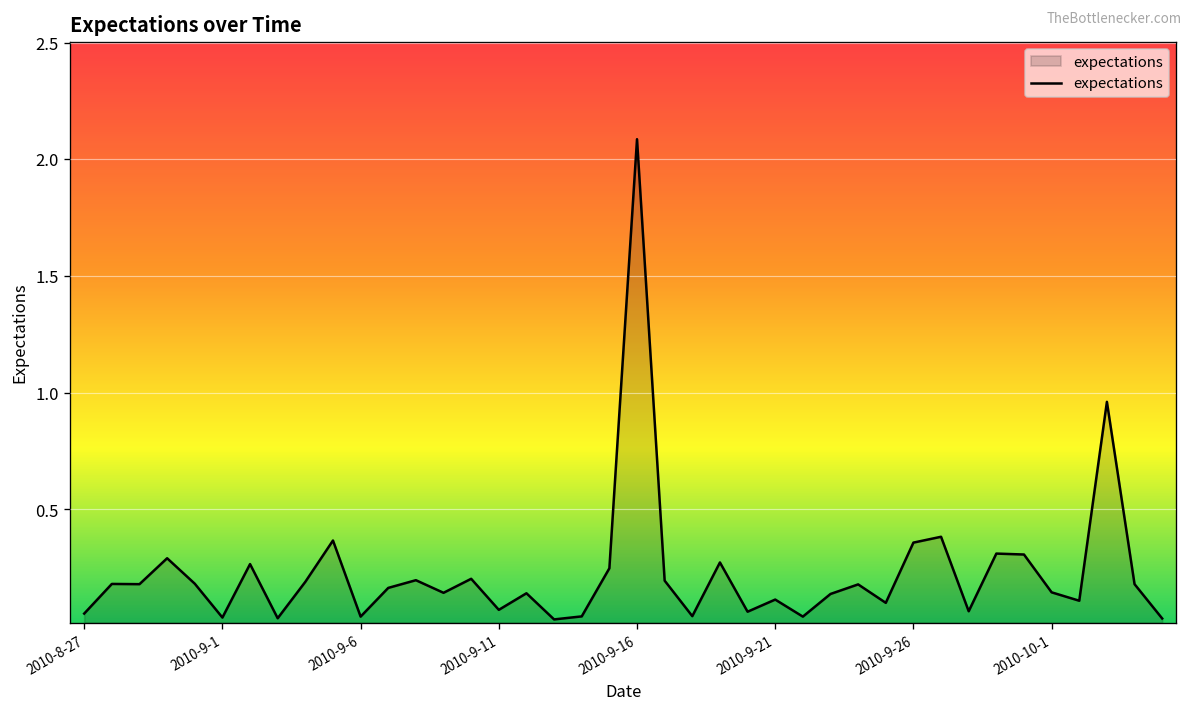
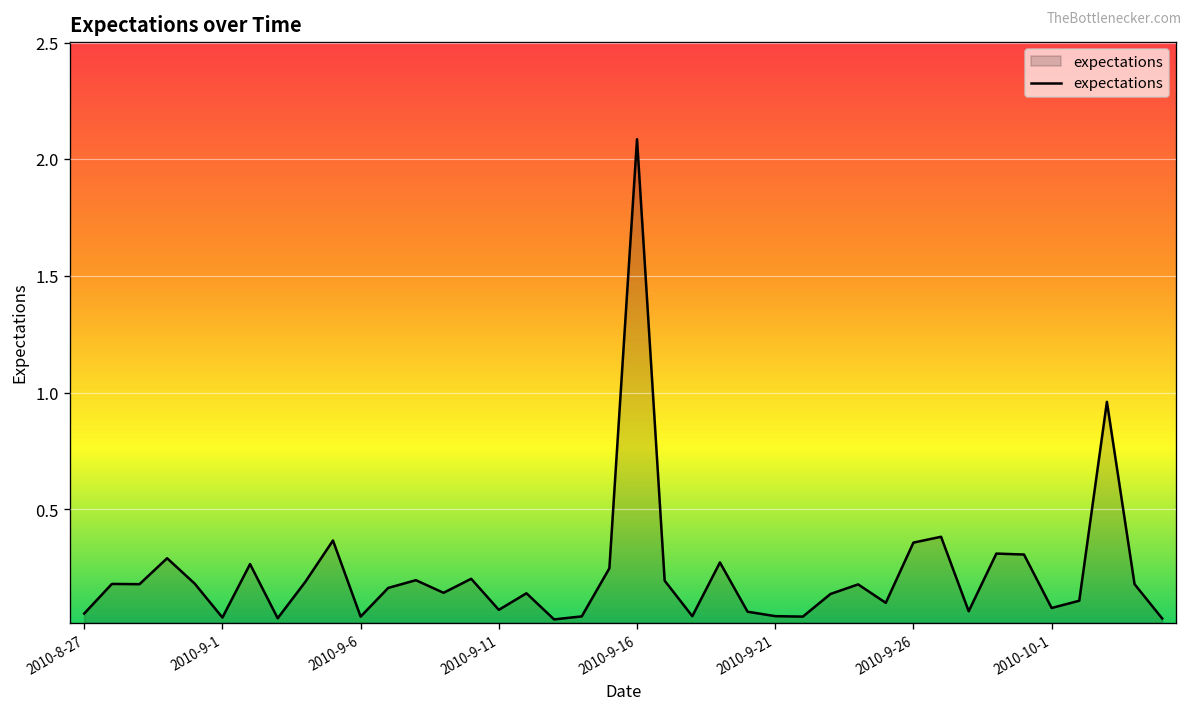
  {
    "2010-8-27": 0.05,
    "2010-9-1": 0.04,
    "2010-9-6": 0.04,
    "2010-9-11": 0.07,
    "2010-9-16": 2.09,
-   "2010-9-21": 0.11,
+   "2010-9-21": 0.04,
    "2010-9-26": 0.36,
-   "2010-10-1": 0.15
+   "2010-10-1": 0.08
  }
